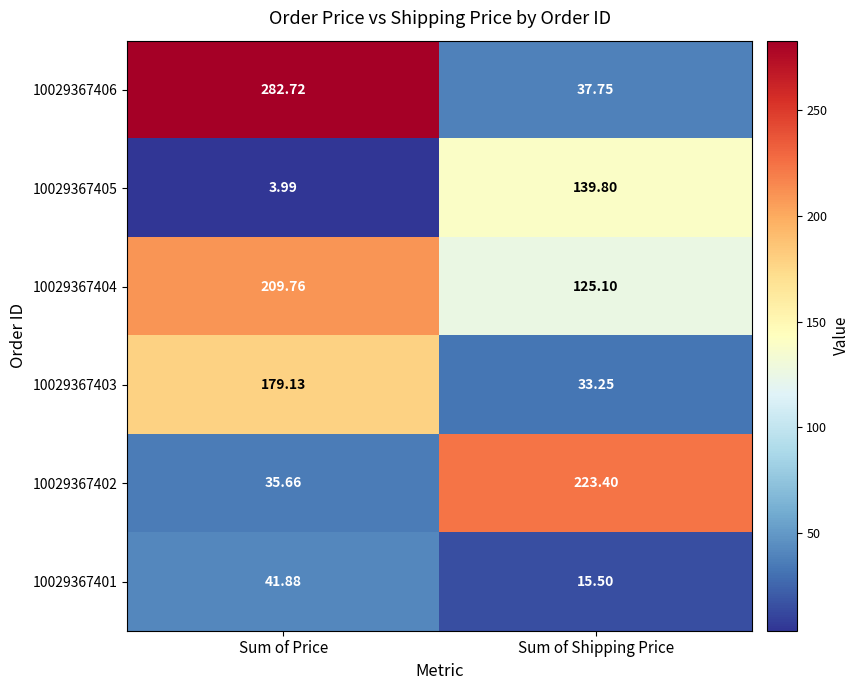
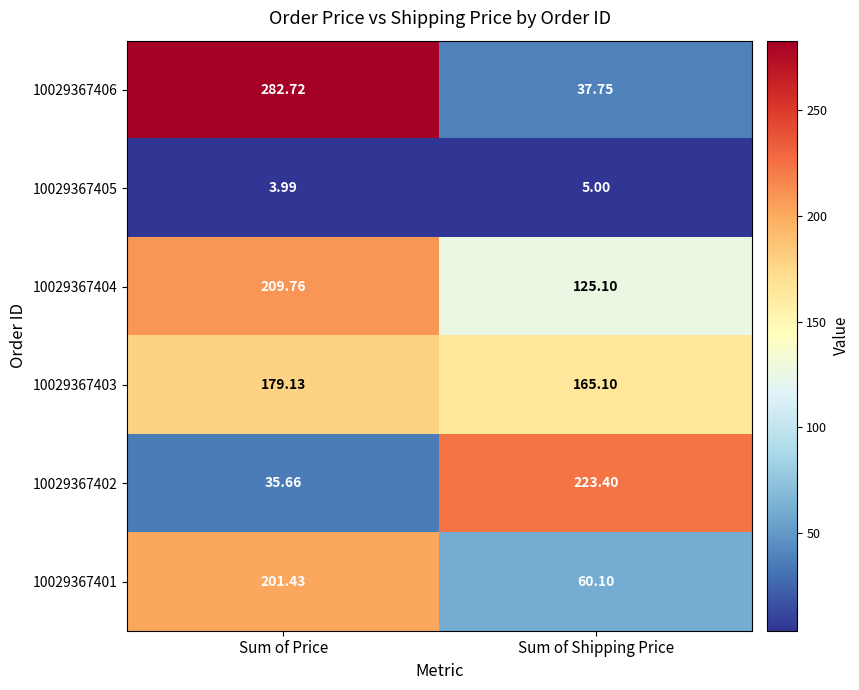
  {
    "10029367406": {
      "Sum of Price": 282.72,
      "Sum of Shipping Price": 37.75
    },
    "10029367405": {
      "Sum of Price": 3.99,
-     "Sum of Shipping Price": 139.80
+     "Sum of Shipping Price": 5.00
    },
    "10029367404": {
      "Sum of Price": 209.76,
      "Sum of Shipping Price": 125.10
    },
    "10029367403": {
      "Sum of Price": 179.13,
-     "Sum of Shipping Price": 33.25
+     "Sum of Shipping Price": 165.10
    },
    "10029367402": {
      "Sum of Price": 35.66,
      "Sum of Shipping Price": 223.40
    },
    "10029367401": {
-     "Sum of Price": 41.88,
-     "Sum of Shipping Price": 15.50
+     "Sum of Price": 201.43,
+     "Sum of Shipping Price": 60.10
    }
  }
